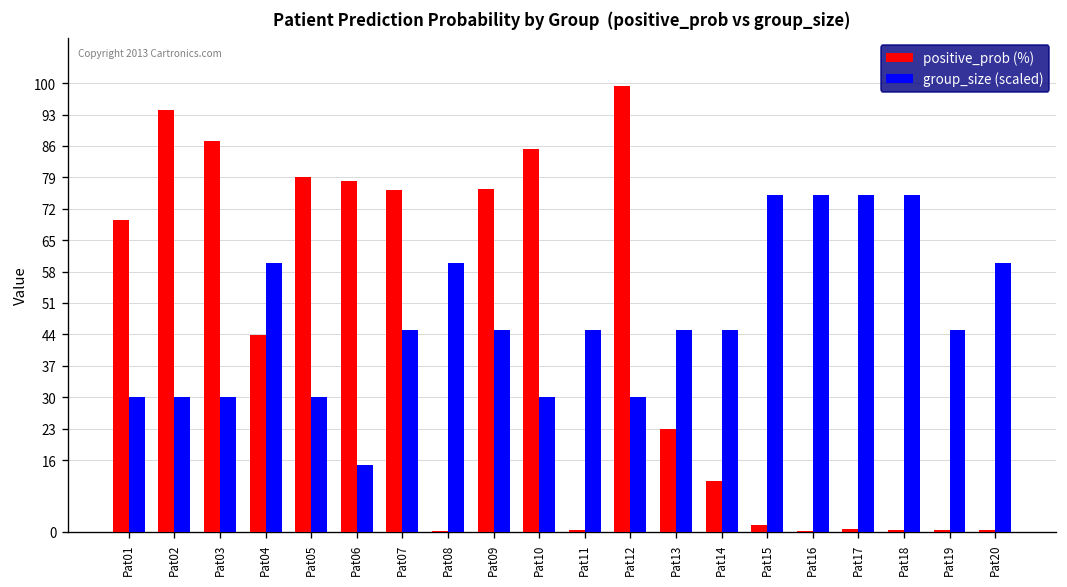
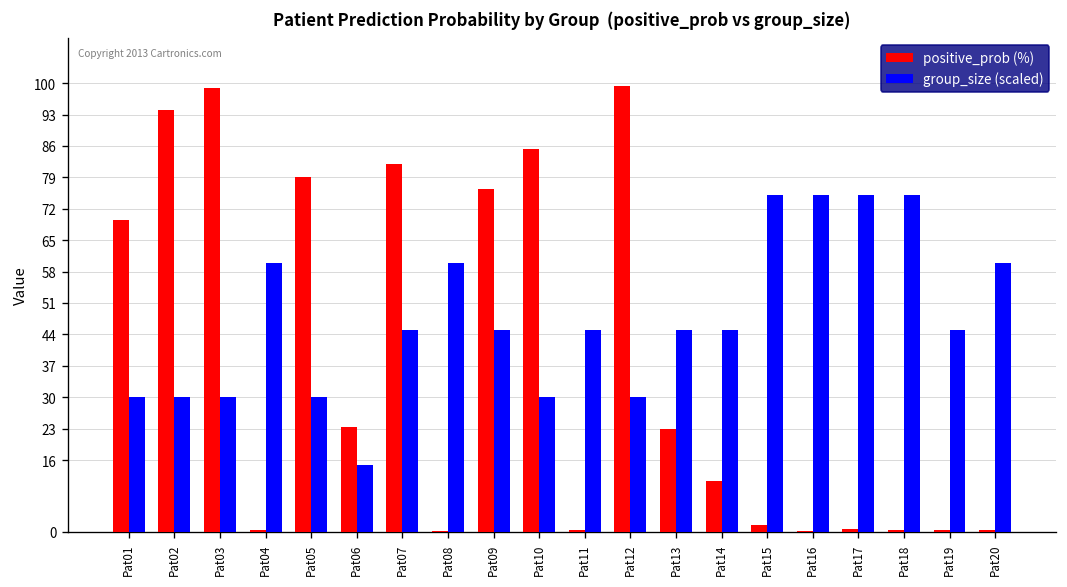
  {
    "positive_prob (%)": {
      "Pat01": 70,
      "Pat02": 94,
-     "Pat03": 87,
-     "Pat04": 44,
+     "Pat03": 99,
+     "Pat04": 0,
      "Pat05": 79,
-     "Pat06": 78,
-     "Pat07": 76,
+     "Pat06": 23,
+     "Pat07": 82,
      "Pat09": 76,
      "Pat10": 85,
      "Pat12": 99,
      "Pat13": 23,
      "Pat14": 11,
      "Pat15": 1
    },
    "group_size (scaled)": {
      "Pat01": 30,
      "Pat02": 30,
      "Pat03": 30,
      "Pat04": 60,
      "Pat05": 30,
      "Pat06": 15,
      "Pat07": 45,
      "Pat08": 60,
      "Pat09": 45,
      "Pat10": 30,
      "Pat11": 45,
      "Pat12": 30,
      "Pat13": 45,
      "Pat14": 45,
      "Pat15": 75,
      "Pat16": 75,
      "Pat17": 75,
      "Pat18": 75,
      "Pat19": 45,
      "Pat20": 60
    }
  }
